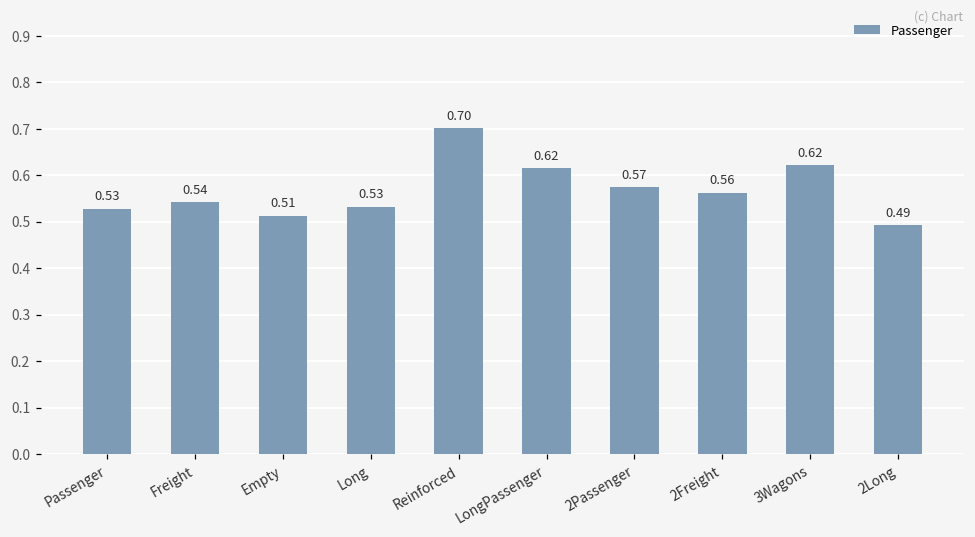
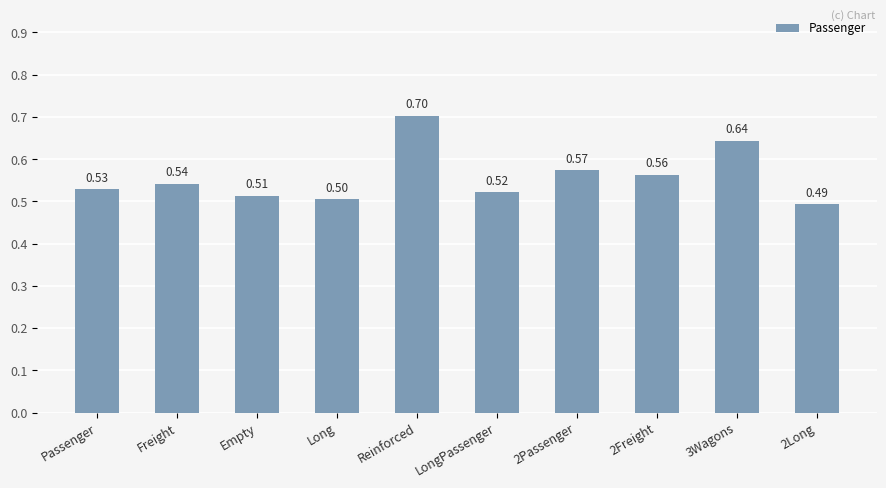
  {
    "Passenger": 0.53,
    "Freight": 0.54,
    "Empty": 0.51,
-   "Long": 0.53,
+   "Long": 0.50,
    "Reinforced": 0.70,
-   "LongPassenger": 0.62,
+   "LongPassenger": 0.52,
    "2Passenger": 0.57,
    "2Freight": 0.56,
-   "3Wagons": 0.62,
+   "3Wagons": 0.64,
    "2Long": 0.49
  }
